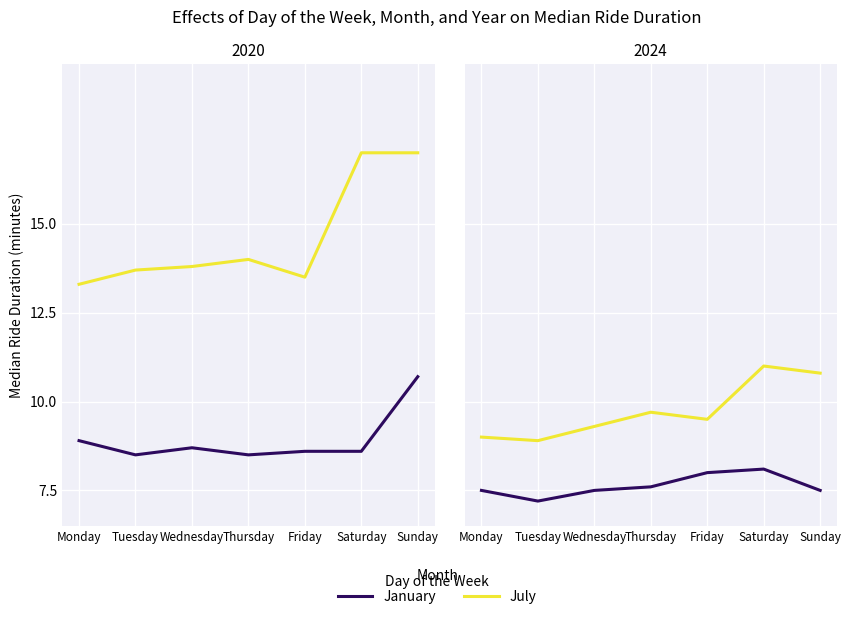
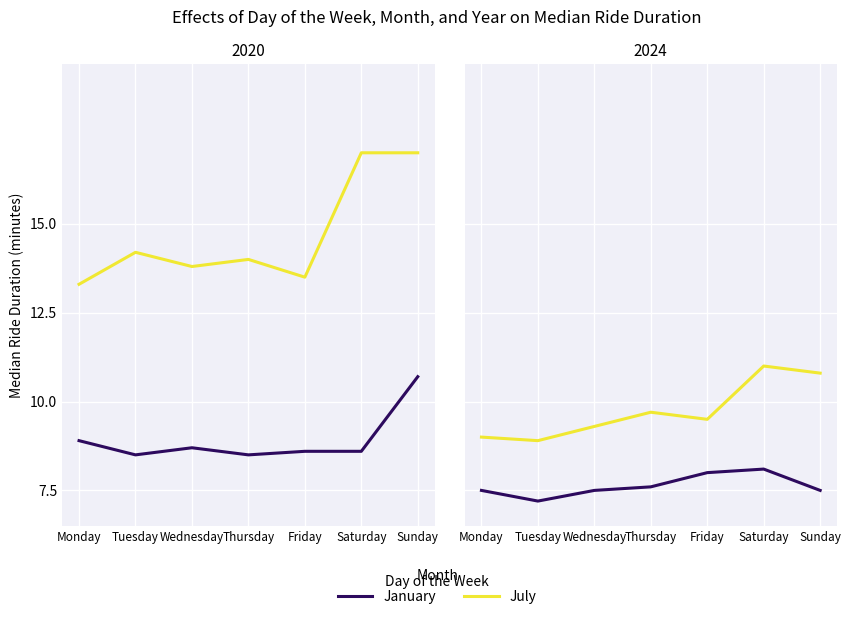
  {
    "2020": {
      "January": {
        "Monday": 8.9,
        "Tuesday": 8.5,
        "Wednesday": 8.7,
        "Thursday": 8.5,
        "Friday": 8.6,
        "Saturday": 8.6,
        "Sunday": 10.7
      },
      "July": {
        "Monday": 13.3,
-       "Tuesday": 13.7,
+       "Tuesday": 14.2,
        "Wednesday": 13.8,
        "Thursday": 14.0,
        "Friday": 13.5,
        "Saturday": 17.0,
        "Sunday": 17.0
      }
    }
  }
